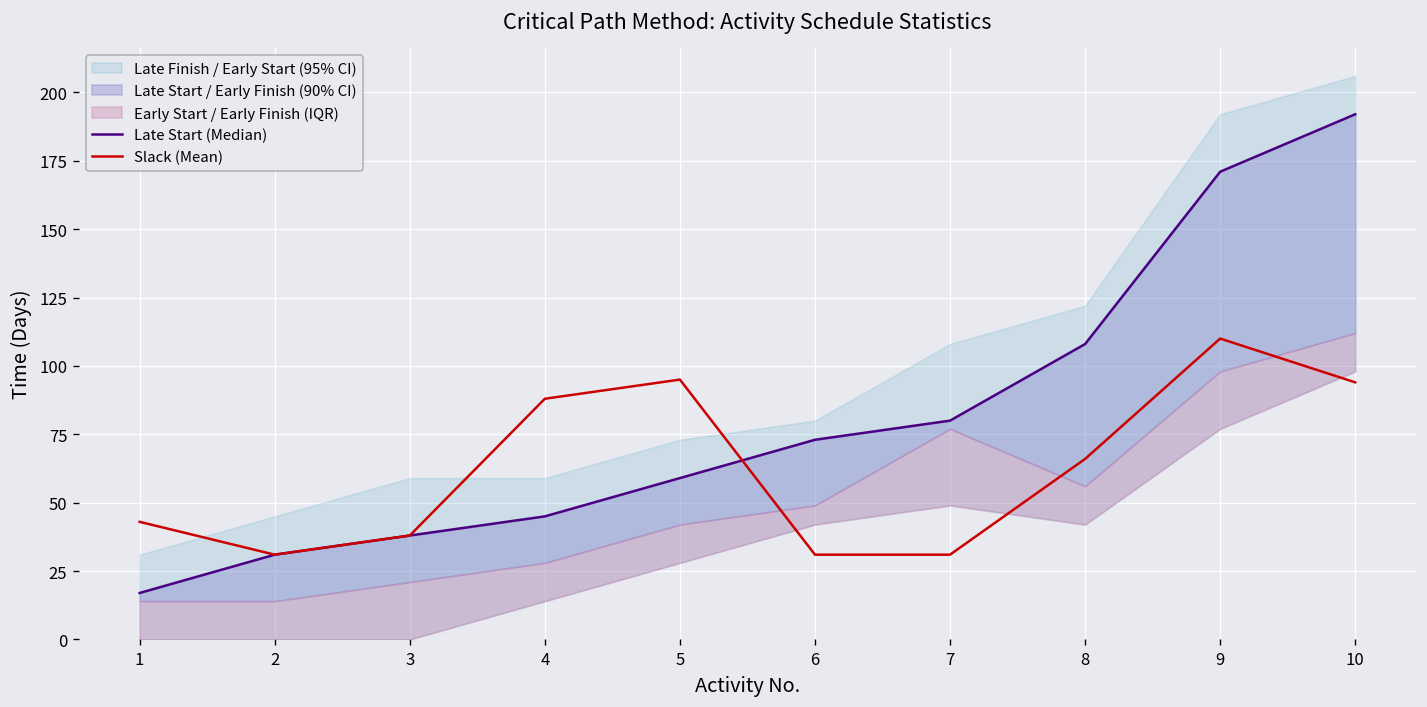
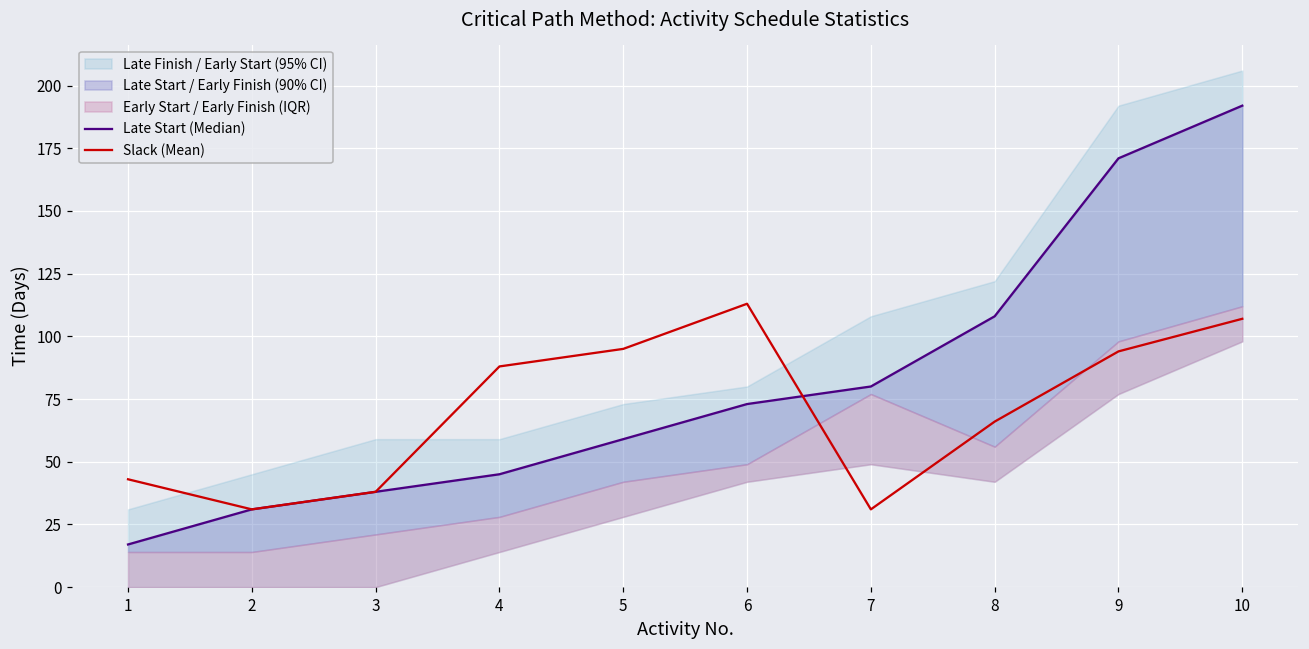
  {
    "Slack (Mean)": {
      "1": 43,
      "4": 88,
      "5": 95,
-     "6": 31,
+     "6": 113,
      "7": 31,
      "8": 66,
-     "9": 110,
-     "10": 94
+     "9": 94,
+     "10": 107
    }
  }
